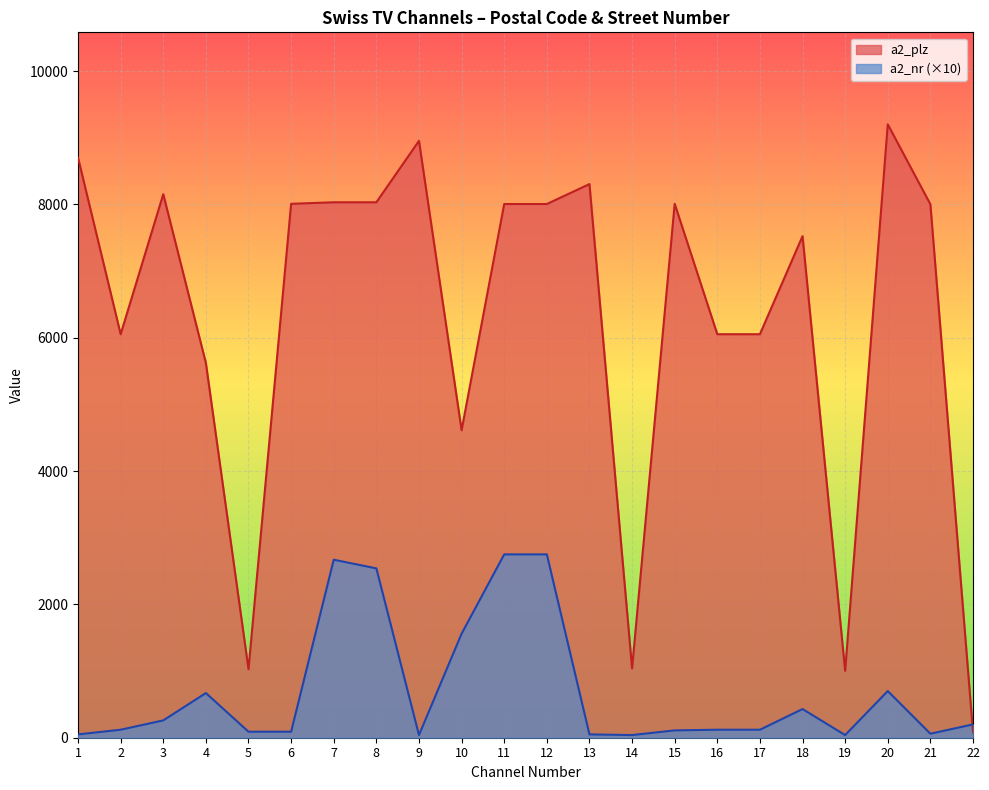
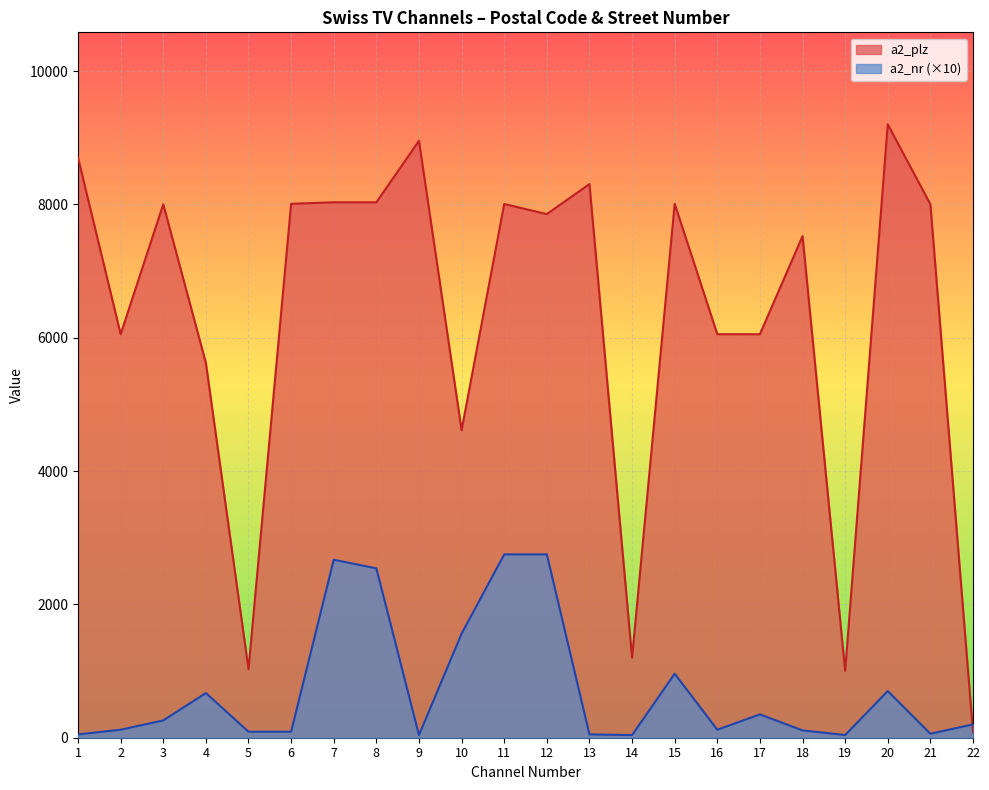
  {
    "a2_plz": {
      "1": 8700,
      "2": 6100,
-     "3": 8200,
+     "3": 8000,
      "4": 5600,
      "5": 1000,
      "6": 8000,
      "7": 8000,
      "8": 8000,
      "9": 9000,
      "10": 4600,
      "11": 8000,
-     "12": 8000,
+     "12": 7900,
      "13": 8300,
-     "14": 1000,
+     "14": 1200,
      "15": 8000,
      "16": 6100,
      "17": 6100,
      "18": 7500,
      "19": 1000,
      "20": 9200,
      "21": 8000,
      "22": 100
    },
    "a2_nr (×10)": {
      "1": 100,
      "2": 100,
      "3": 300,
      "4": 700,
      "5": 100,
      "6": 100,
      "7": 2700,
      "8": 2500,
      "9": 0,
      "10": 1600,
      "11": 2800,
      "12": 2800,
      "13": 100,
      "14": 0,
-     "15": 100,
+     "15": 1000,
      "16": 100,
-     "17": 100,
-     "18": 400,
+     "17": 400,
+     "18": 100,
      "19": 0,
      "20": 700,
      "21": 100,
      "22": 200
    }
  }
